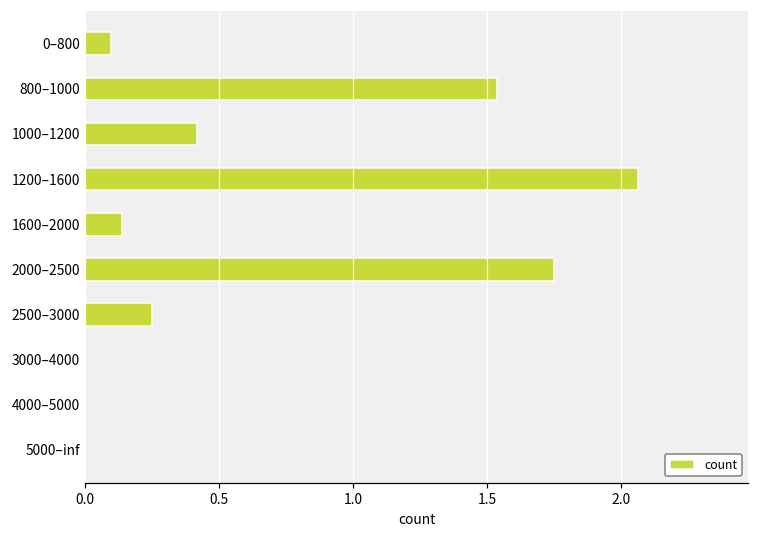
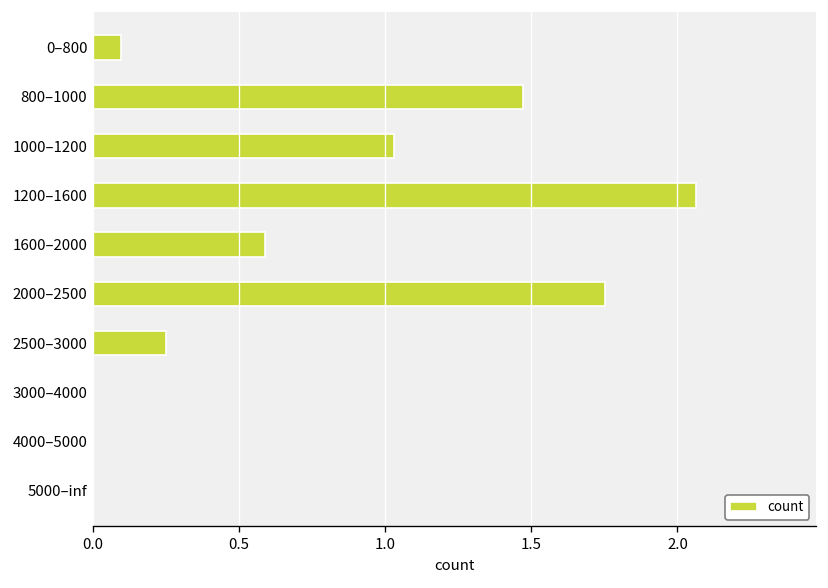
  {
    "0–800": 0.10,
-   "800–1000": 1.54,
-   "1000–1200": 0.42,
+   "800–1000": 1.47,
+   "1000–1200": 1.03,
    "1200–1600": 2.06,
-   "1600–2000": 0.14,
+   "1600–2000": 0.59,
    "2000–2500": 1.75,
    "2500–3000": 0.25,
    "3000–4000": 0.00,
    "4000–5000": 0.00,
    "5000–inf": 0.00
  }
